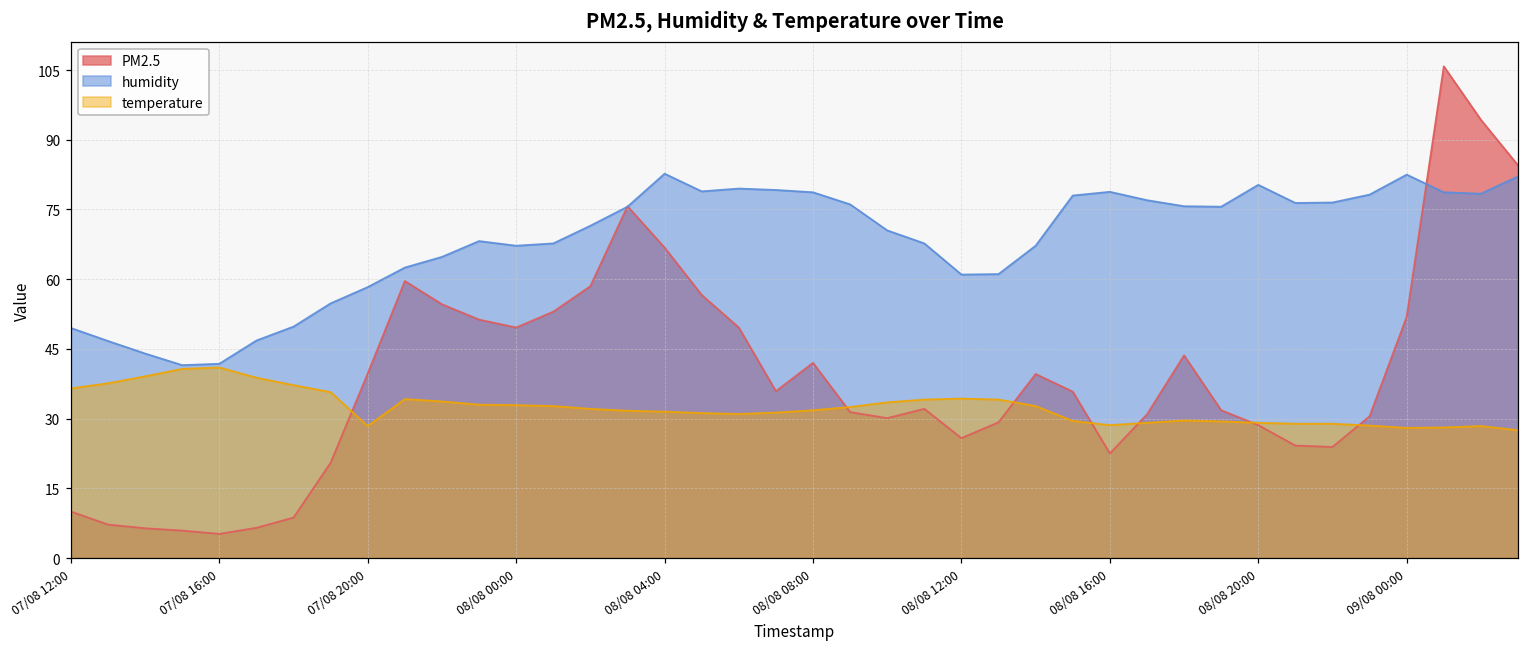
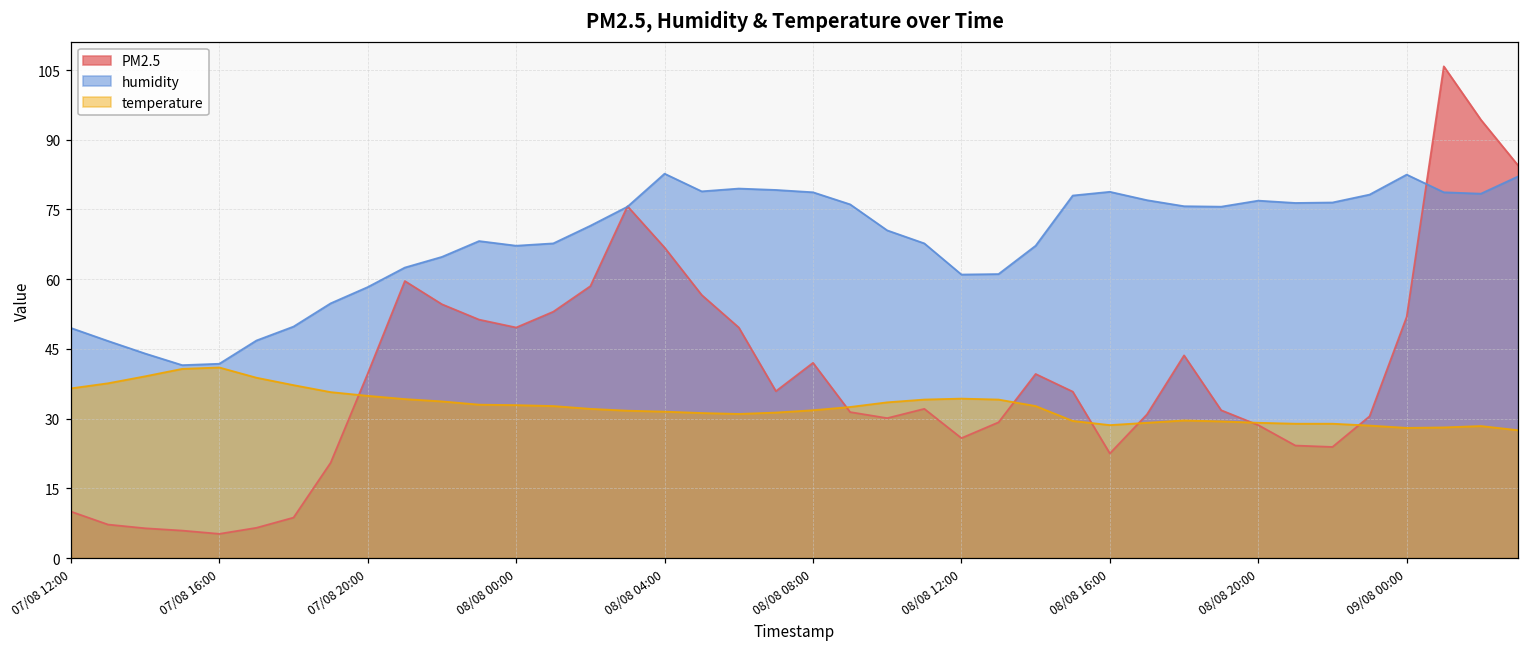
  {
    "PM2.5": {
      "07/08 12:00": 10,
      "07/08 16:00": 5,
      "07/08 20:00": 40,
      "08/08 00:00": 50,
      "08/08 04:00": 67,
      "08/08 08:00": 42,
      "08/08 12:00": 26,
      "08/08 16:00": 23,
      "09/08 00:00": 52
    },
    "humidity": {
      "07/08 12:00": 50,
      "07/08 16:00": 42,
      "07/08 20:00": 58,
      "08/08 00:00": 67,
      "08/08 04:00": 83,
      "08/08 08:00": 79,
      "08/08 12:00": 61,
      "08/08 16:00": 79,
-     "08/08 20:00": 80,
+     "08/08 20:00": 77,
      "09/08 00:00": 83
    },
    "temperature": {
      "07/08 12:00": 37,
      "07/08 16:00": 41,
-     "07/08 20:00": 28,
+     "07/08 20:00": 35,
      "08/08 00:00": 33,
      "08/08 04:00": 32,
      "08/08 08:00": 32,
      "08/08 12:00": 34,
      "08/08 16:00": 29,
      "09/08 00:00": 28
    }
  }
